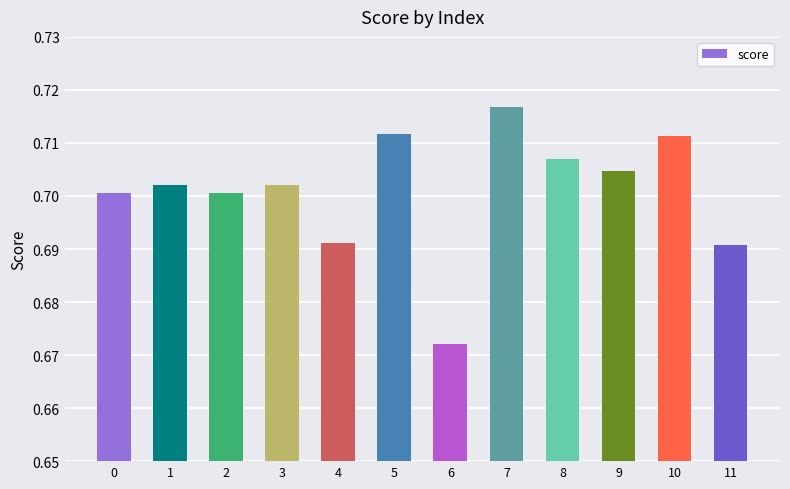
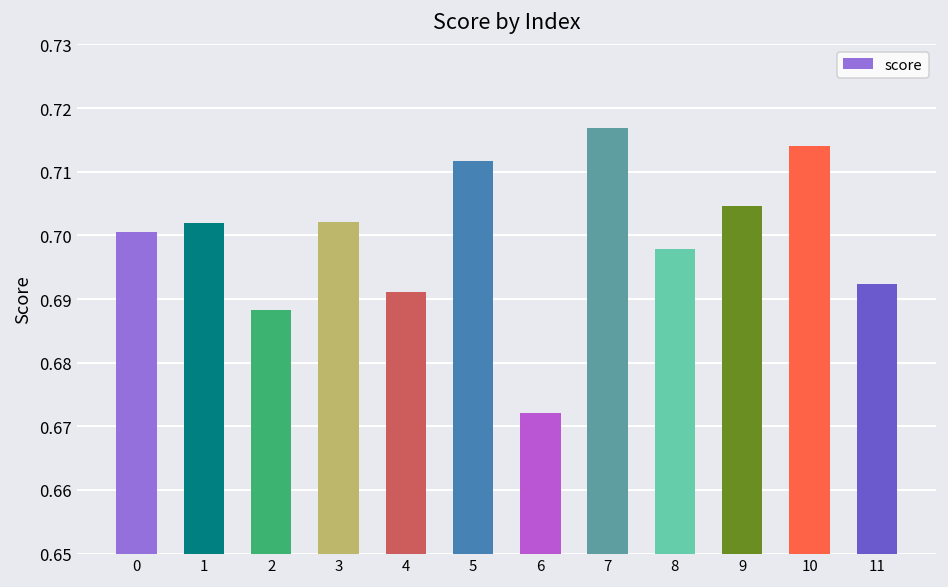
  {
    "0": 0.701,
    "1": 0.702,
-   "2": 0.701,
+   "2": 0.688,
    "3": 0.702,
    "4": 0.691,
    "5": 0.712,
    "6": 0.672,
    "7": 0.717,
-   "8": 0.707,
+   "8": 0.698,
    "9": 0.705,
-   "10": 0.711,
-   "11": 0.691
+   "10": 0.714,
+   "11": 0.692
  }
